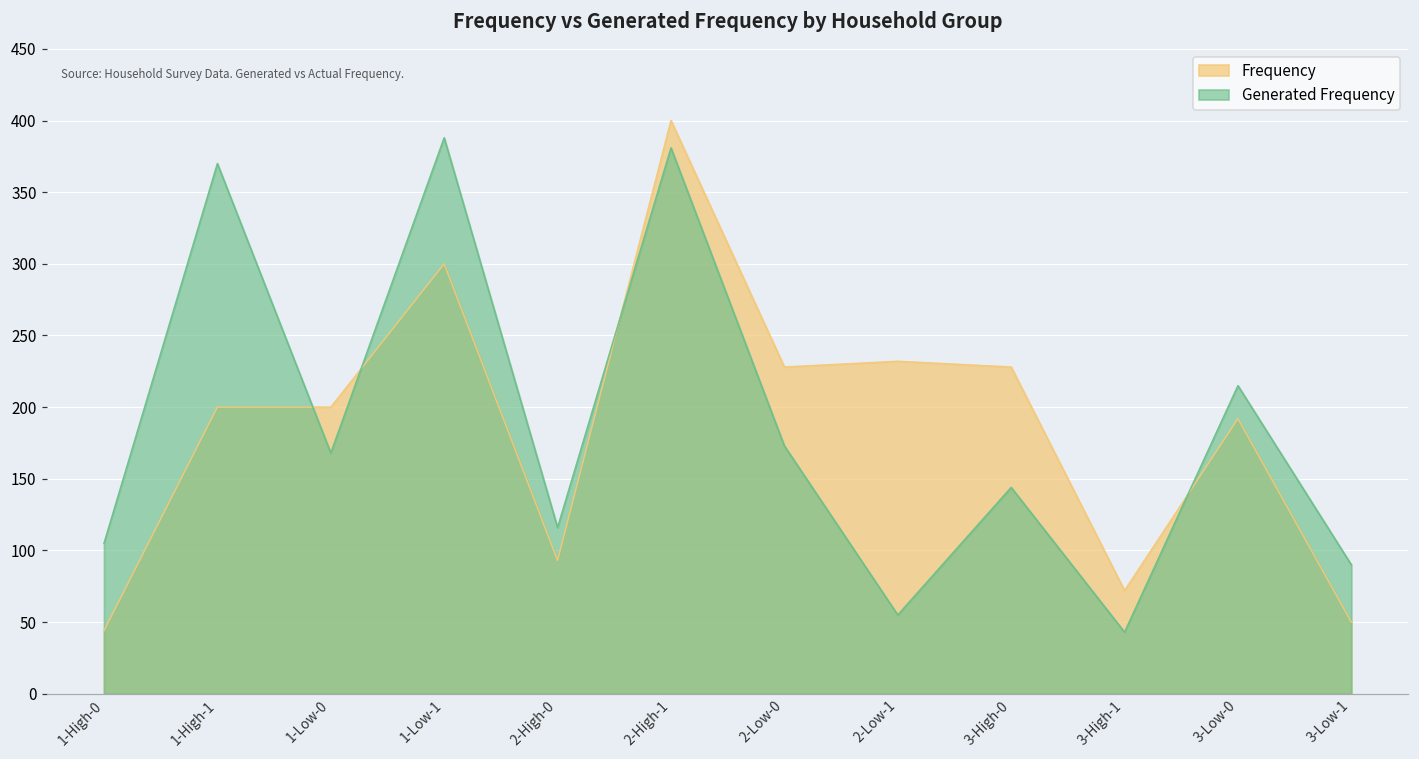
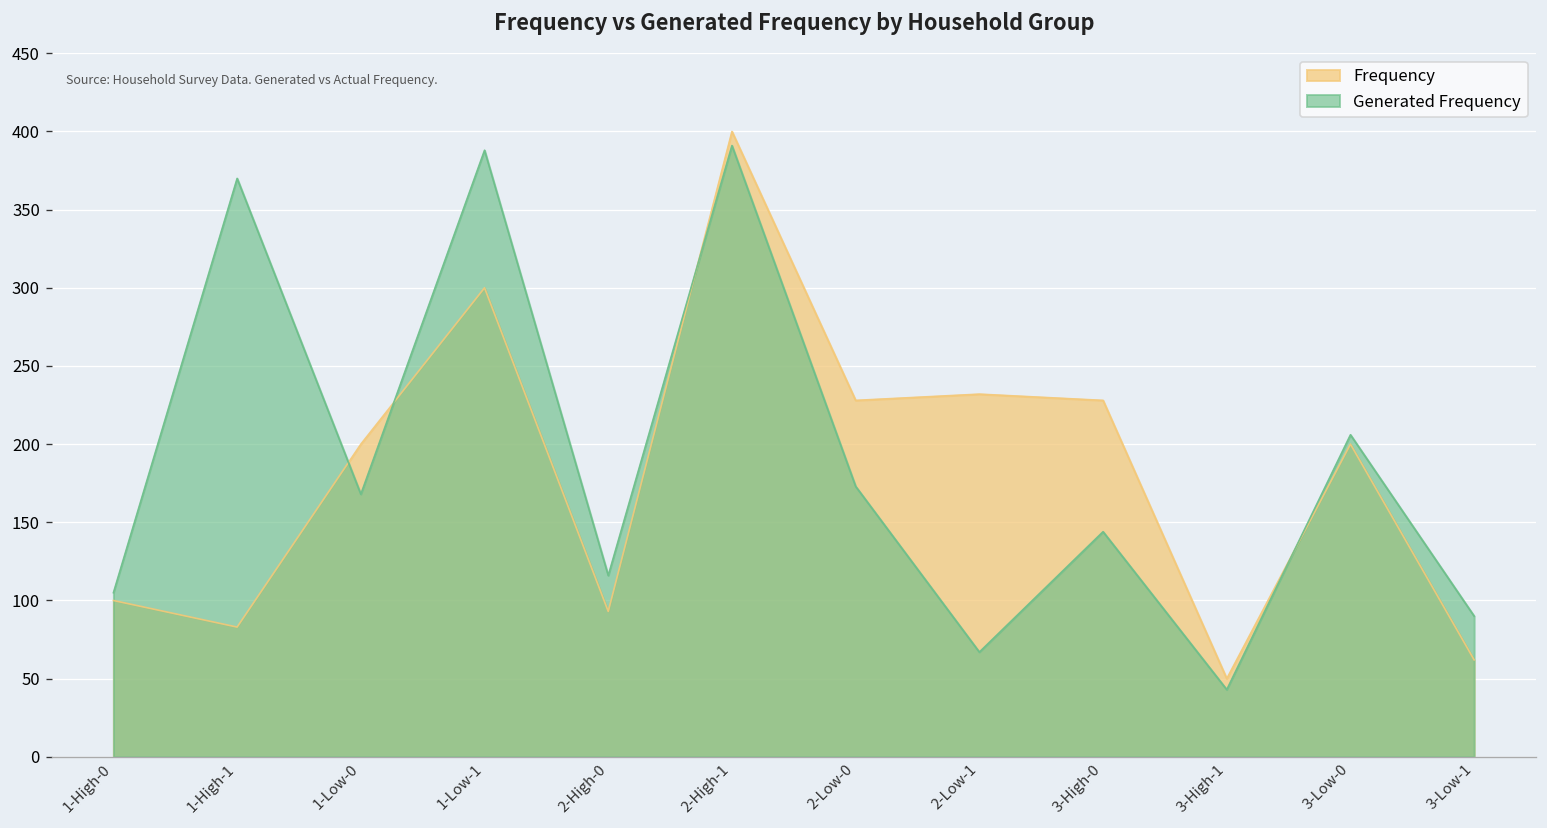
  {
    "Frequency": {
-     "1-High-0": 44,
-     "1-High-1": 200,
+     "1-High-0": 100,
+     "1-High-1": 83,
      "1-Low-0": 200,
      "1-Low-1": 300,
      "2-High-0": 93,
      "2-High-1": 400,
      "2-Low-0": 228,
      "2-Low-1": 232,
      "3-High-0": 228,
-     "3-High-1": 72,
-     "3-Low-0": 192,
-     "3-Low-1": 50
+     "3-High-1": 50,
+     "3-Low-0": 200,
+     "3-Low-1": 62
    },
    "Generated Frequency": {
      "1-High-0": 105,
      "1-High-1": 370,
      "1-Low-0": 168,
      "1-Low-1": 388,
      "2-High-0": 116,
-     "2-High-1": 381,
+     "2-High-1": 391,
      "2-Low-0": 173,
-     "2-Low-1": 55,
+     "2-Low-1": 67,
      "3-High-0": 144,
      "3-High-1": 43,
-     "3-Low-0": 215,
+     "3-Low-0": 206,
      "3-Low-1": 90
    }
  }
